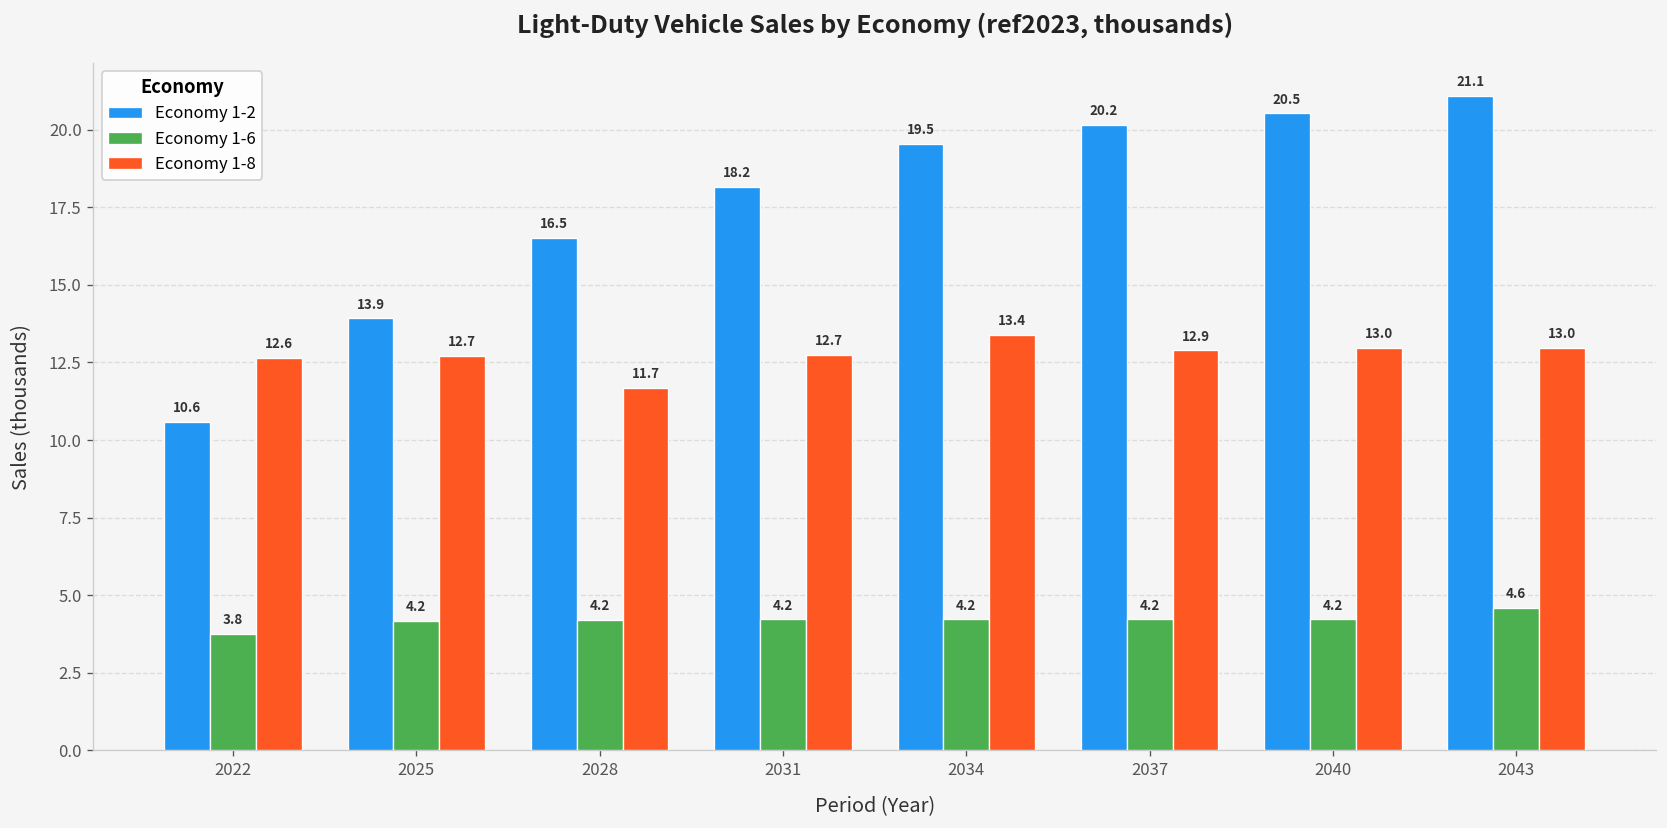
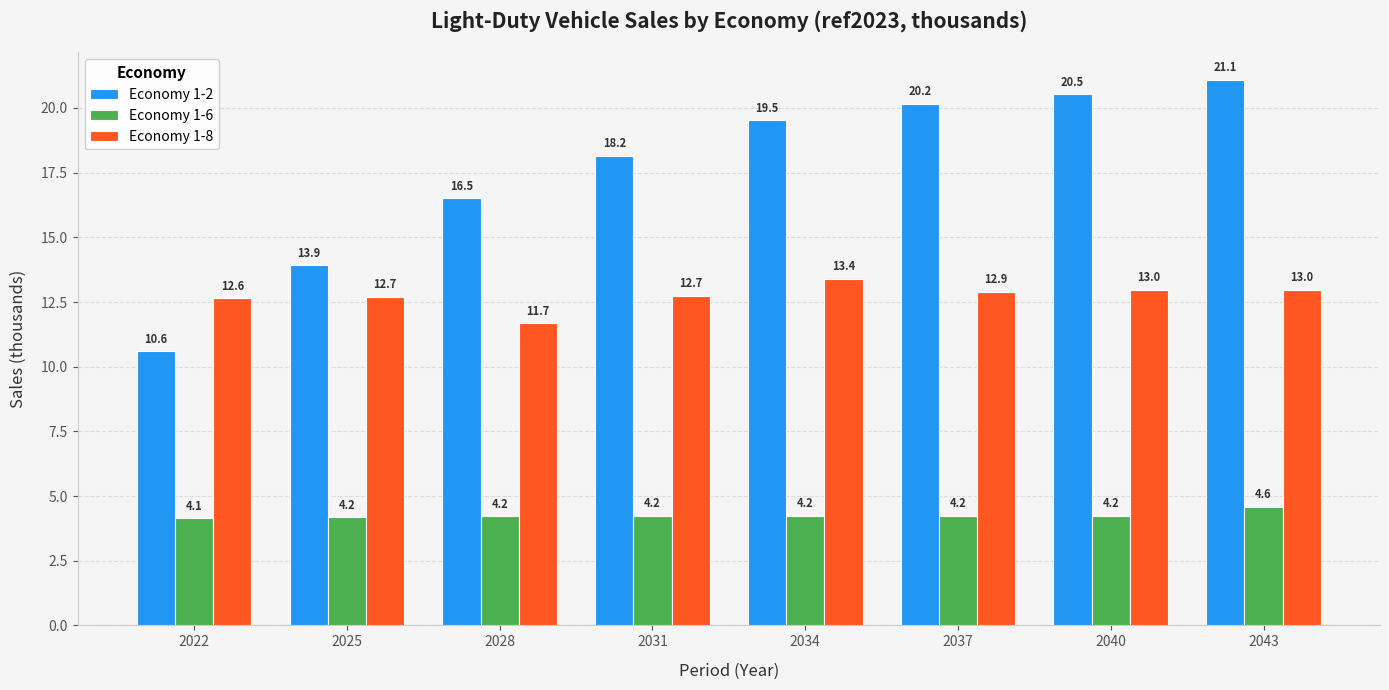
  {
    "Economy 1-2": {
      "2022": 10.6,
      "2025": 13.9,
      "2028": 16.5,
      "2031": 18.2,
      "2034": 19.5,
      "2037": 20.2,
      "2040": 20.5,
      "2043": 21.1
    },
    "Economy 1-6": {
-     "2022": 3.8,
+     "2022": 4.1,
      "2025": 4.2,
      "2028": 4.2,
      "2031": 4.2,
      "2034": 4.2,
      "2037": 4.2,
      "2040": 4.2,
      "2043": 4.6
    },
    "Economy 1-8": {
      "2022": 12.6,
      "2025": 12.7,
      "2028": 11.7,
      "2031": 12.7,
      "2034": 13.4,
      "2037": 12.9,
      "2040": 13.0,
      "2043": 13.0
    }
  }
